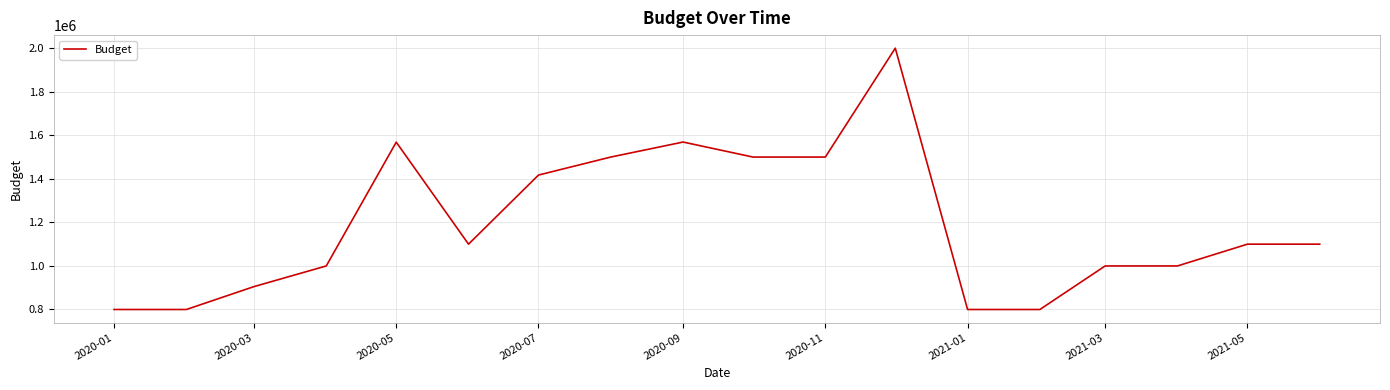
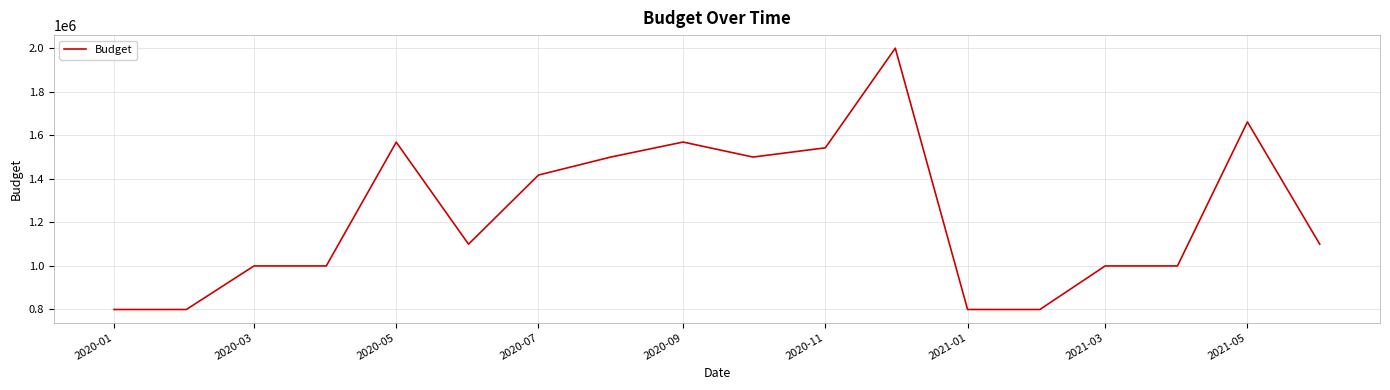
  {
    "2020-01": 800000,
-   "2020-03": 910000,
+   "2020-03": 1000000,
    "2020-05": 1570000,
    "2020-07": 1420000,
    "2020-09": 1570000,
-   "2020-11": 1500000,
+   "2020-11": 1540000,
    "2021-01": 800000,
    "2021-03": 1000000,
-   "2021-05": 1100000
+   "2021-05": 1660000
  }
